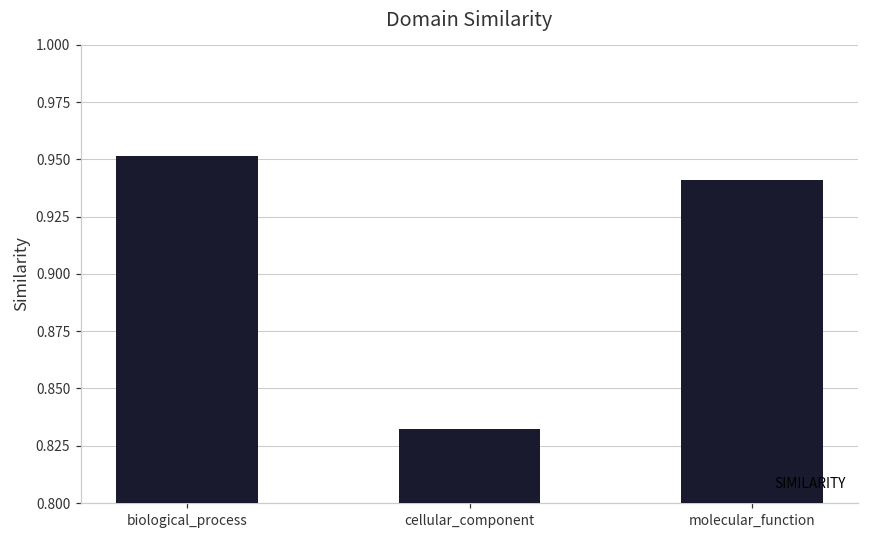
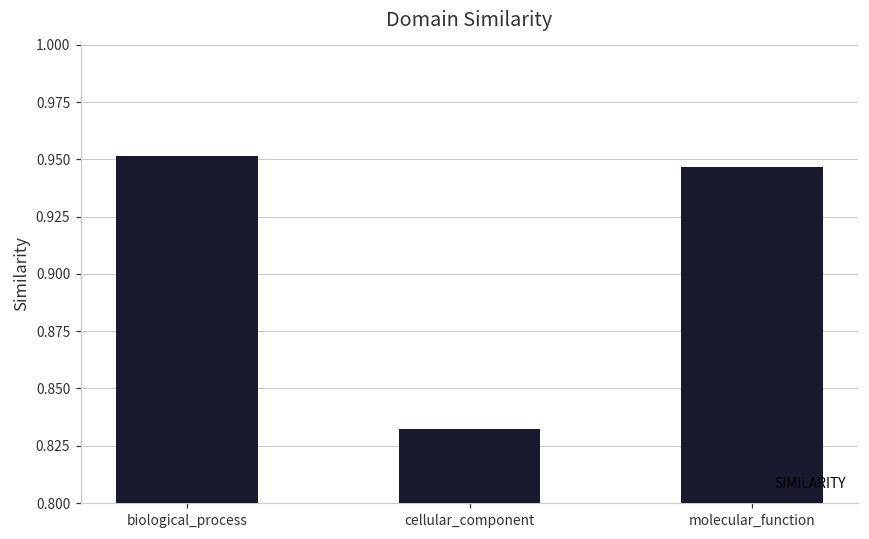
  {
    "biological_process": 0.952,
    "cellular_component": 0.832,
-   "molecular_function": 0.941
+   "molecular_function": 0.947
  }
